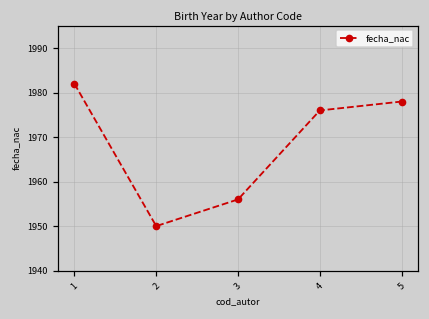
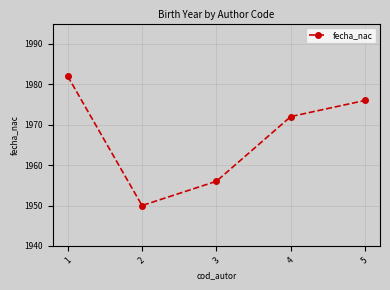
  {
    "1": 1982,
    "2": 1950,
    "3": 1956,
-   "4": 1976,
-   "5": 1978
+   "4": 1972,
+   "5": 1976
  }
